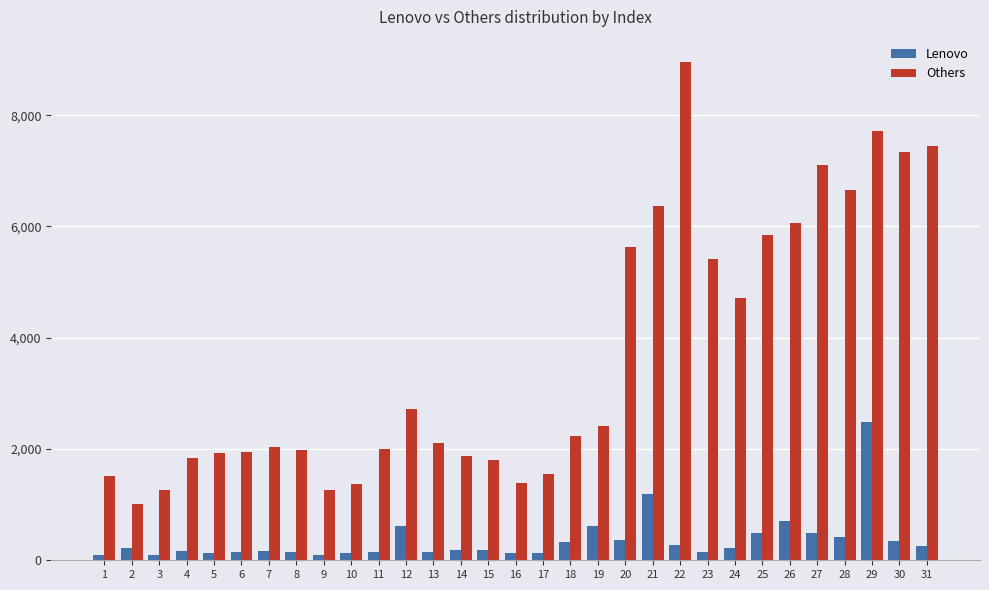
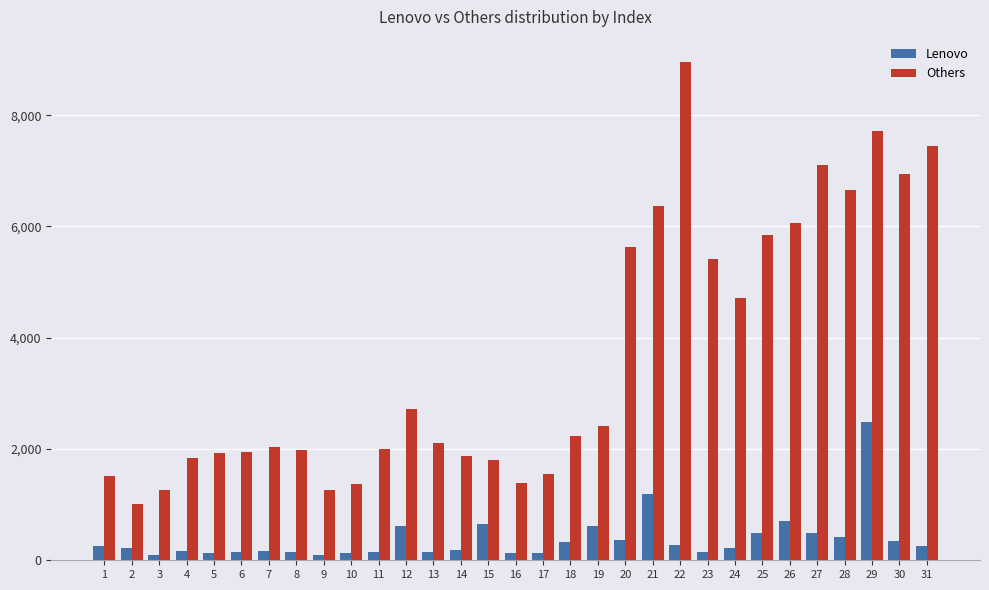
  {
    "Lenovo": {
-     "1": "100",
+     "1": "300",
      "2": "200",
      "3": "100",
      "4": "200",
      "5": "100",
      "6": "200",
      "7": "200",
      "8": "100",
      "9": "100",
      "10": "100",
      "11": "100",
      "12": "600",
      "13": "200",
      "14": "200",
-     "15": "200",
+     "15": "700",
      "16": "100",
      "17": "100",
      "18": "300",
      "19": "600",
      "20": "400",
      "21": "1,200",
      "22": "300",
      "23": "200",
      "24": "200",
      "25": "500",
      "26": "700",
      "27": "500",
      "28": "400",
      "29": "2,500",
      "30": "300",
      "31": "300"
    },
    "Others": {
      "1": "1,500",
      "2": "1,000",
      "3": "1,300",
      "4": "1,800",
      "5": "1,900",
      "6": "2,000",
      "7": "2,000",
      "8": "2,000",
      "9": "1,300",
      "10": "1,400",
      "11": "2,000",
      "12": "2,700",
      "13": "2,100",
      "14": "1,900",
      "15": "1,800",
      "16": "1,400",
      "17": "1,600",
      "18": "2,200",
      "19": "2,400",
      "20": "5,600",
      "21": "6,400",
      "22": "9,000",
      "23": "5,400",
      "24": "4,700",
      "25": "5,900",
      "26": "6,100",
      "27": "7,100",
      "28": "6,700",
      "29": "7,700",
-     "30": "7,300",
+     "30": "6,900",
      "31": "7,400"
    }
  }
